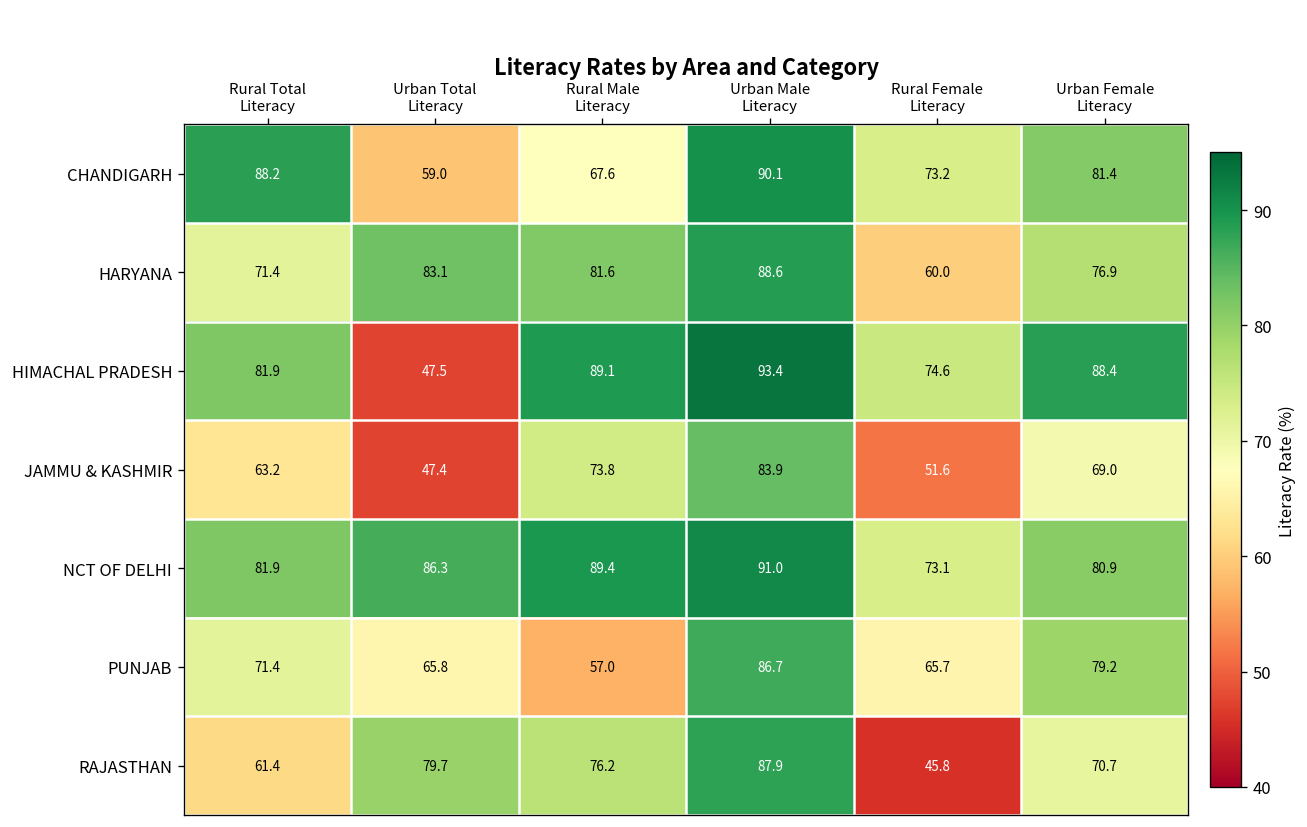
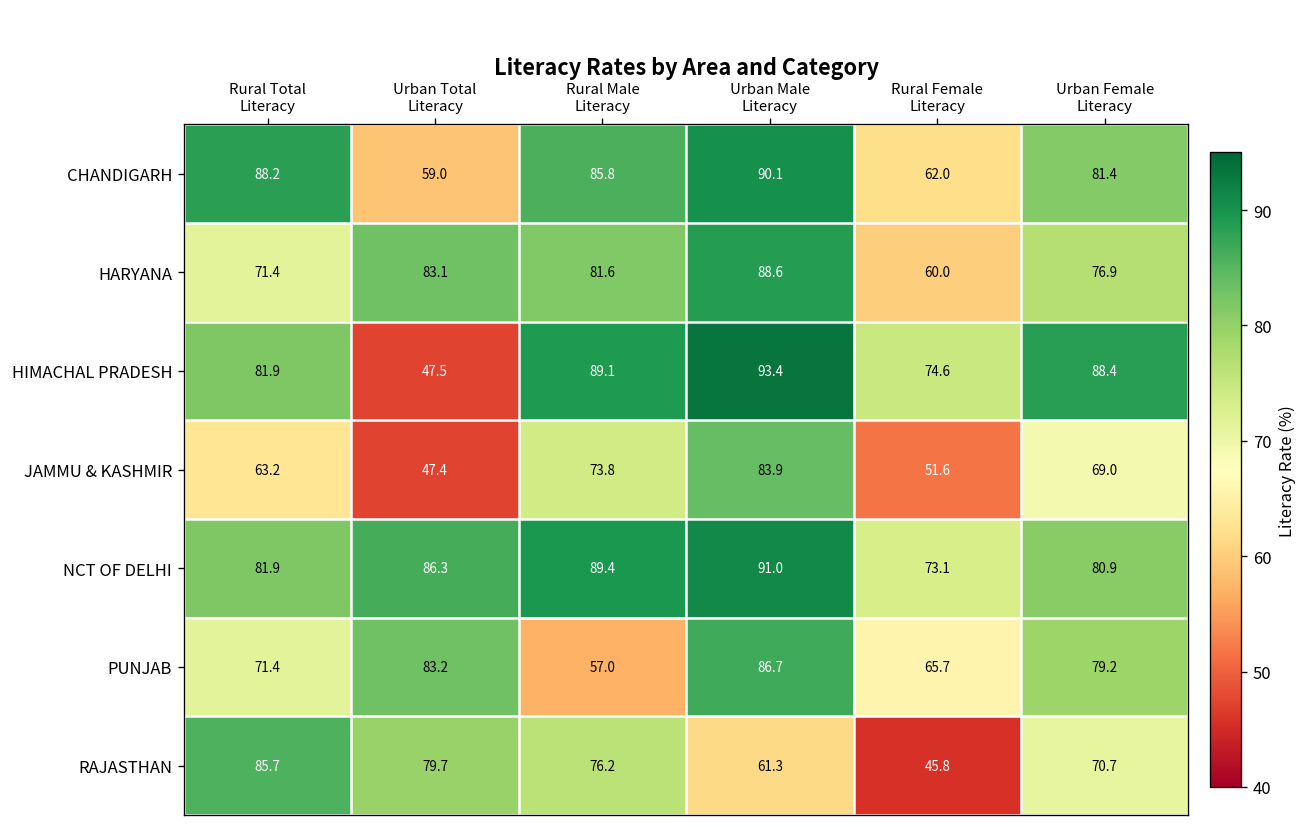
  {
    "CHANDIGARH": {
      "Rural Total Literacy": 88.2,
      "Urban Total Literacy": 59.0,
-     "Rural Male Literacy": 67.6,
+     "Rural Male Literacy": 85.8,
      "Urban Male Literacy": 90.1,
-     "Rural Female Literacy": 73.2,
+     "Rural Female Literacy": 62.0,
      "Urban Female Literacy": 81.4
    },
    "HARYANA": {
      "Rural Total Literacy": 71.4,
      "Urban Total Literacy": 83.1,
      "Rural Male Literacy": 81.6,
      "Urban Male Literacy": 88.6,
      "Rural Female Literacy": 60.0,
      "Urban Female Literacy": 76.9
    },
    "HIMACHAL PRADESH": {
      "Rural Total Literacy": 81.9,
      "Urban Total Literacy": 47.5,
      "Rural Male Literacy": 89.1,
      "Urban Male Literacy": 93.4,
      "Rural Female Literacy": 74.6,
      "Urban Female Literacy": 88.4
    },
    "JAMMU & KASHMIR": {
      "Rural Total Literacy": 63.2,
      "Urban Total Literacy": 47.4,
      "Rural Male Literacy": 73.8,
      "Urban Male Literacy": 83.9,
      "Rural Female Literacy": 51.6,
      "Urban Female Literacy": 69.0
    },
    "NCT OF DELHI": {
      "Rural Total Literacy": 81.9,
      "Urban Total Literacy": 86.3,
      "Rural Male Literacy": 89.4,
      "Urban Male Literacy": 91.0,
      "Rural Female Literacy": 73.1,
      "Urban Female Literacy": 80.9
    },
    "PUNJAB": {
      "Rural Total Literacy": 71.4,
-     "Urban Total Literacy": 65.8,
+     "Urban Total Literacy": 83.2,
      "Rural Male Literacy": 57.0,
      "Urban Male Literacy": 86.7,
      "Rural Female Literacy": 65.7,
      "Urban Female Literacy": 79.2
    },
    "RAJASTHAN": {
-     "Rural Total Literacy": 61.4,
+     "Rural Total Literacy": 85.7,
      "Urban Total Literacy": 79.7,
      "Rural Male Literacy": 76.2,
-     "Urban Male Literacy": 87.9,
+     "Urban Male Literacy": 61.3,
      "Rural Female Literacy": 45.8,
      "Urban Female Literacy": 70.7
    }
  }
